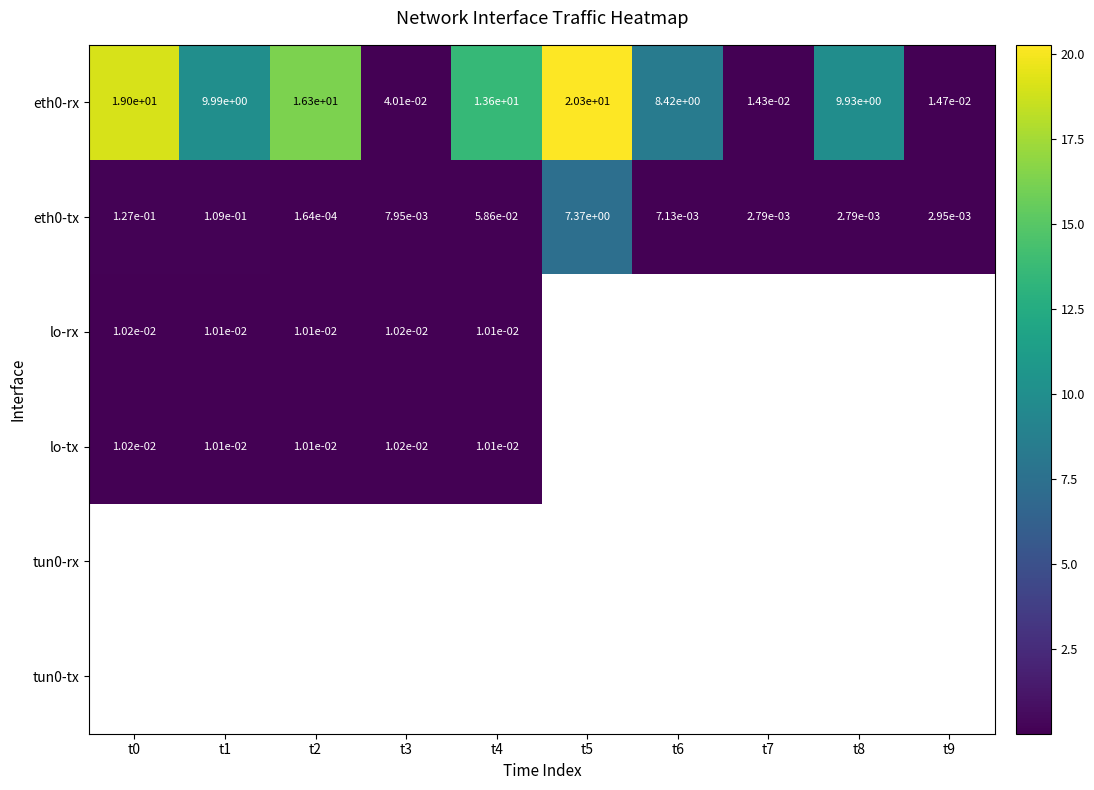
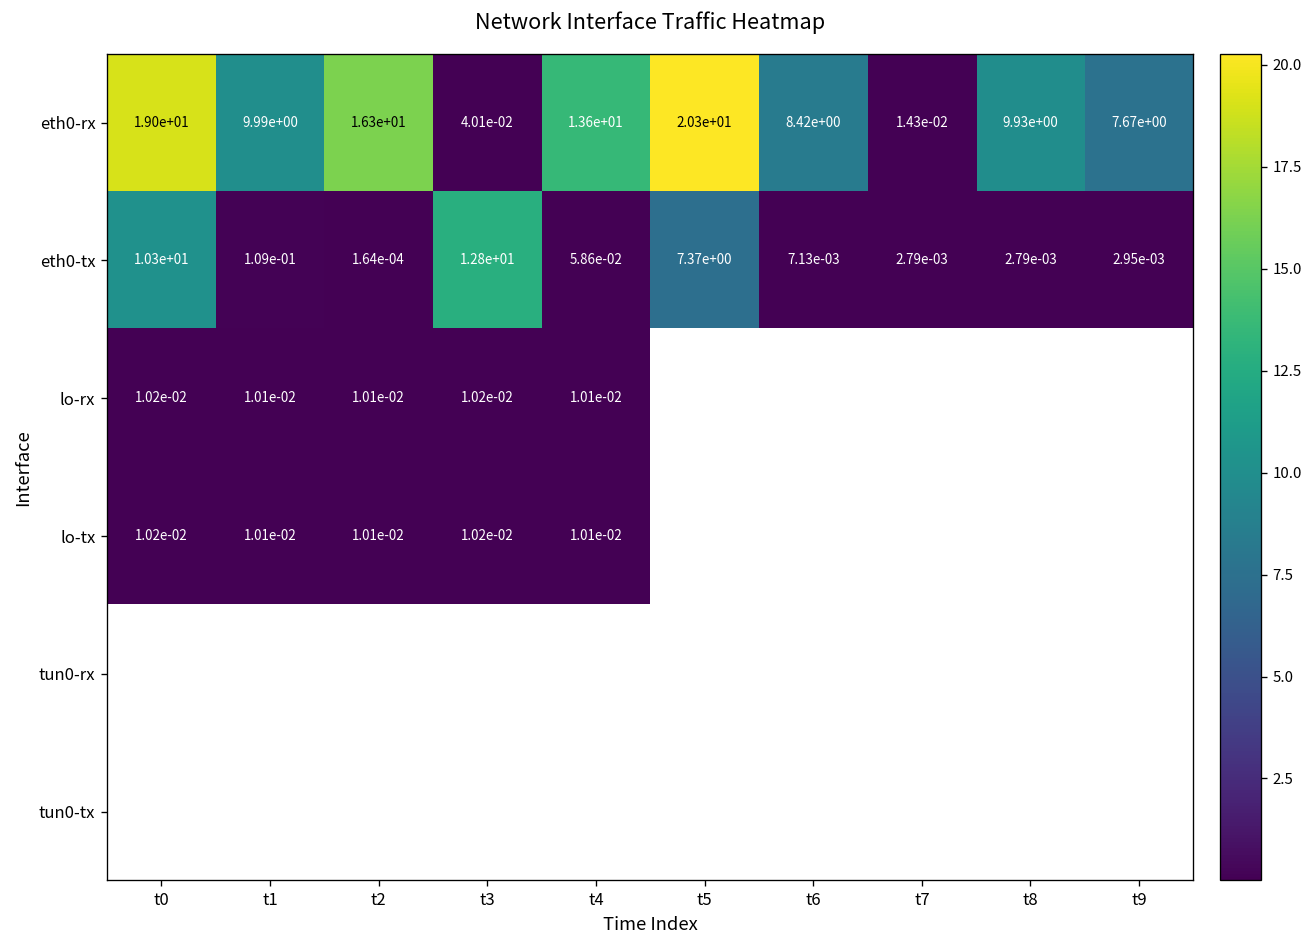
  {
    "eth0-rx": {
      "t0": "1.90e+01",
      "t1": "9.99e+00",
      "t2": "1.63e+01",
      "t3": "4.01e-02",
      "t4": "1.36e+01",
      "t5": "2.03e+01",
      "t6": "8.42e+00",
      "t7": "1.43e-02",
      "t8": "9.93e+00",
-     "t9": "1.47e-02"
+     "t9": "7.67e+00"
    },
    "eth0-tx": {
-     "t0": "1.27e-01",
+     "t0": "1.03e+01",
      "t1": "1.09e-01",
      "t2": "1.64e-04",
-     "t3": "7.95e-03",
+     "t3": "1.28e+01",
      "t4": "5.86e-02",
      "t5": "7.37e+00",
      "t6": "7.13e-03",
      "t7": "2.79e-03",
      "t8": "2.79e-03",
      "t9": "2.95e-03"
    },
    "lo-rx": {
      "t0": "1.02e-02",
      "t1": "1.01e-02",
      "t2": "1.01e-02",
      "t3": "1.02e-02",
      "t4": "1.01e-02"
    },
    "lo-tx": {
      "t0": "1.02e-02",
      "t1": "1.01e-02",
      "t2": "1.01e-02",
      "t3": "1.02e-02",
      "t4": "1.01e-02"
    }
  }
